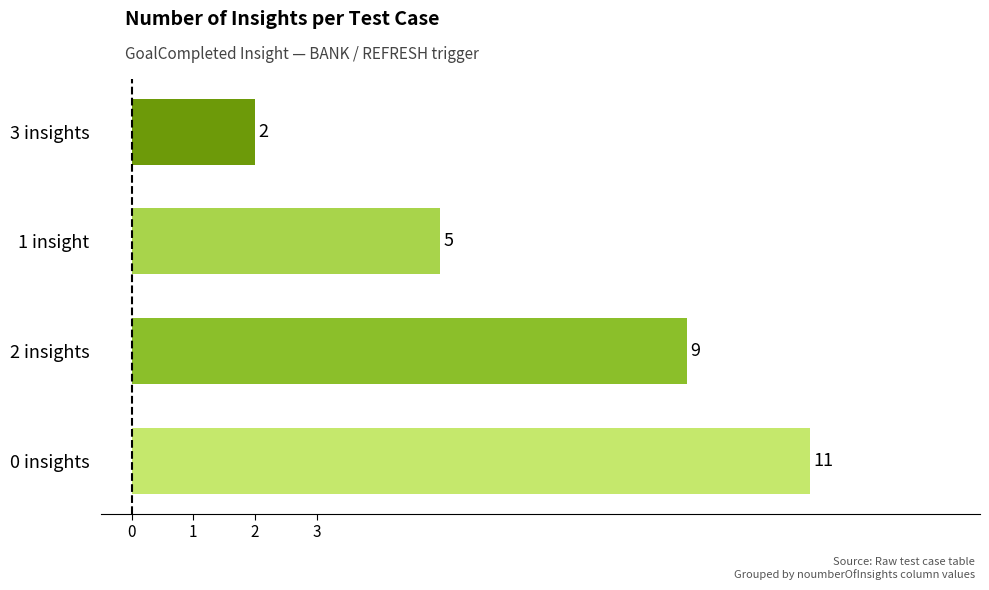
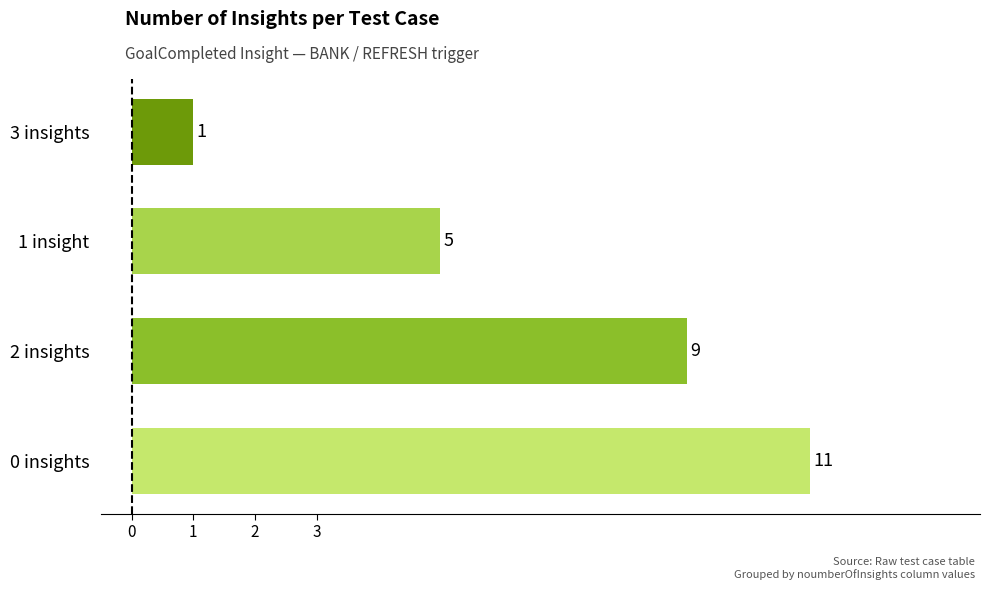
  {
-   "3 insights": 2,
+   "3 insights": 1,
    "1 insight": 5,
    "2 insights": 9,
    "0 insights": 11
  }
